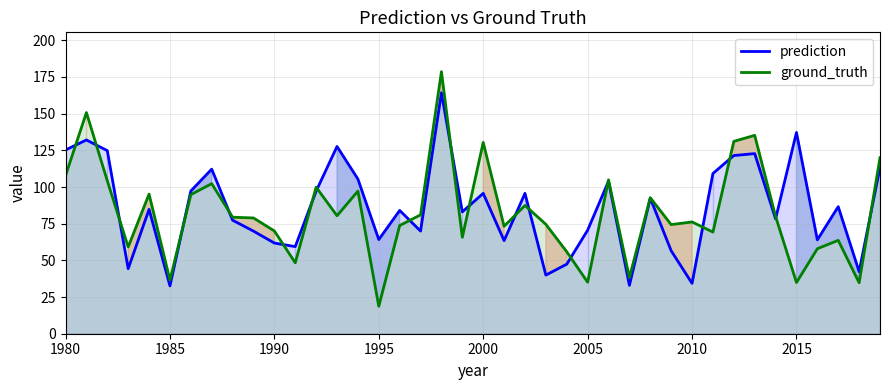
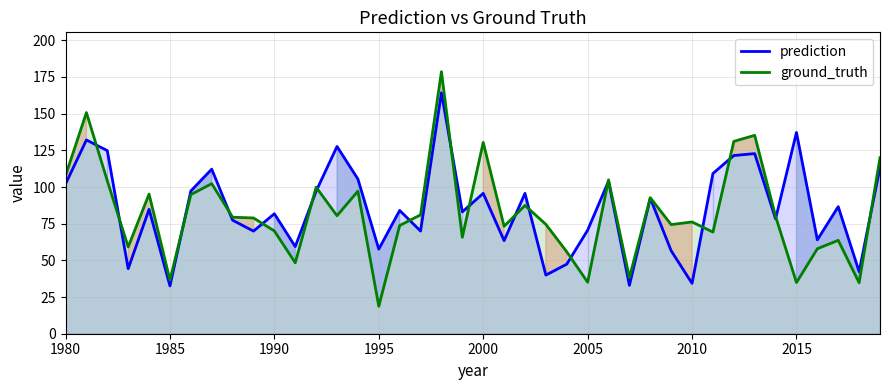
  {
    "prediction": {
-     "1980": 125,
+     "1980": 102,
      "1985": 33,
-     "1990": 62,
-     "1995": 64,
+     "1990": 82,
+     "1995": 58,
      "2000": 96,
      "2005": 71,
      "2010": 34,
      "2015": 137
    },
    "ground_truth": {
      "1980": 108,
      "1985": 37,
      "1990": 70,
      "1995": 19,
      "2000": 130,
      "2005": 35,
      "2010": 76,
      "2015": 35
    }
  }
